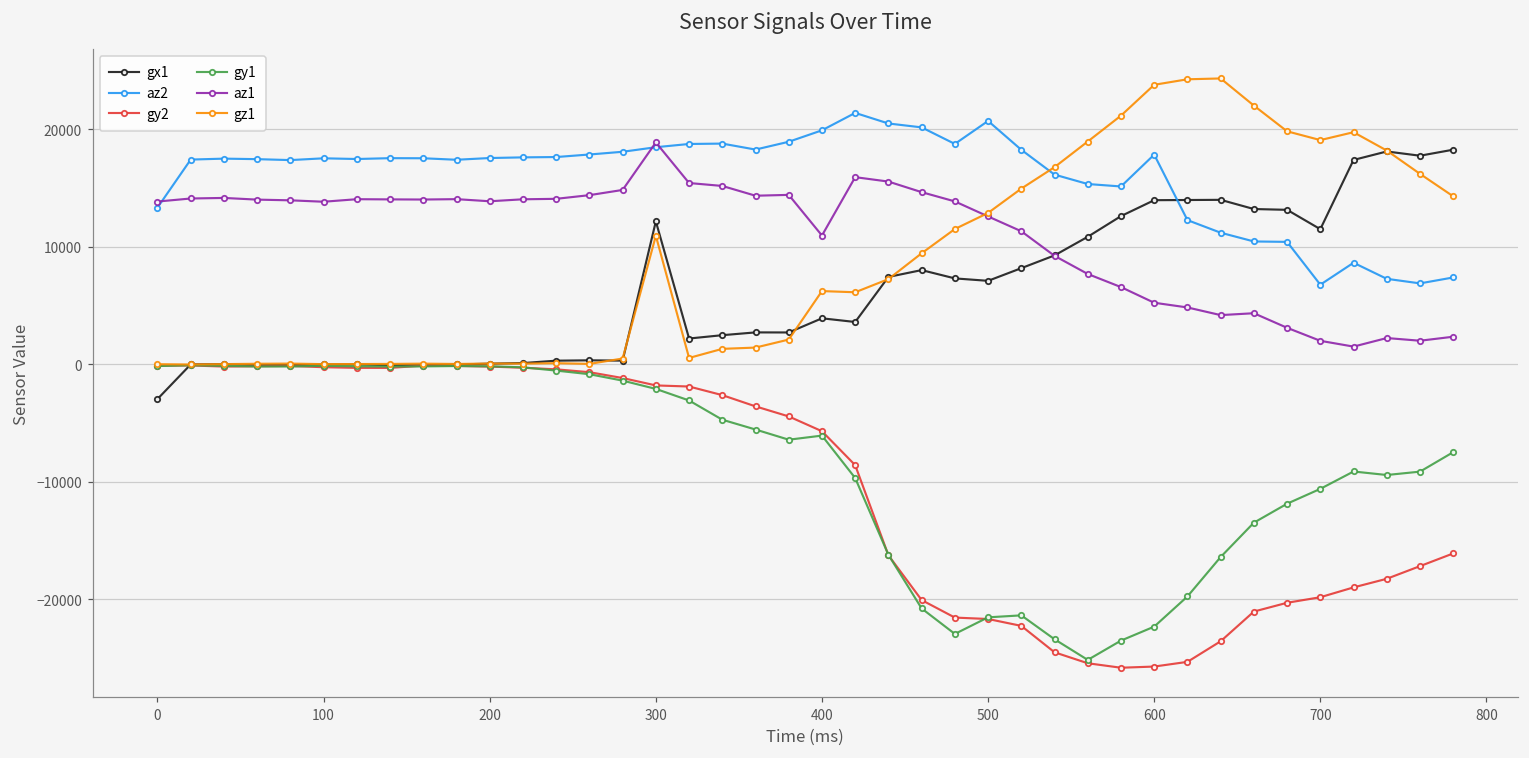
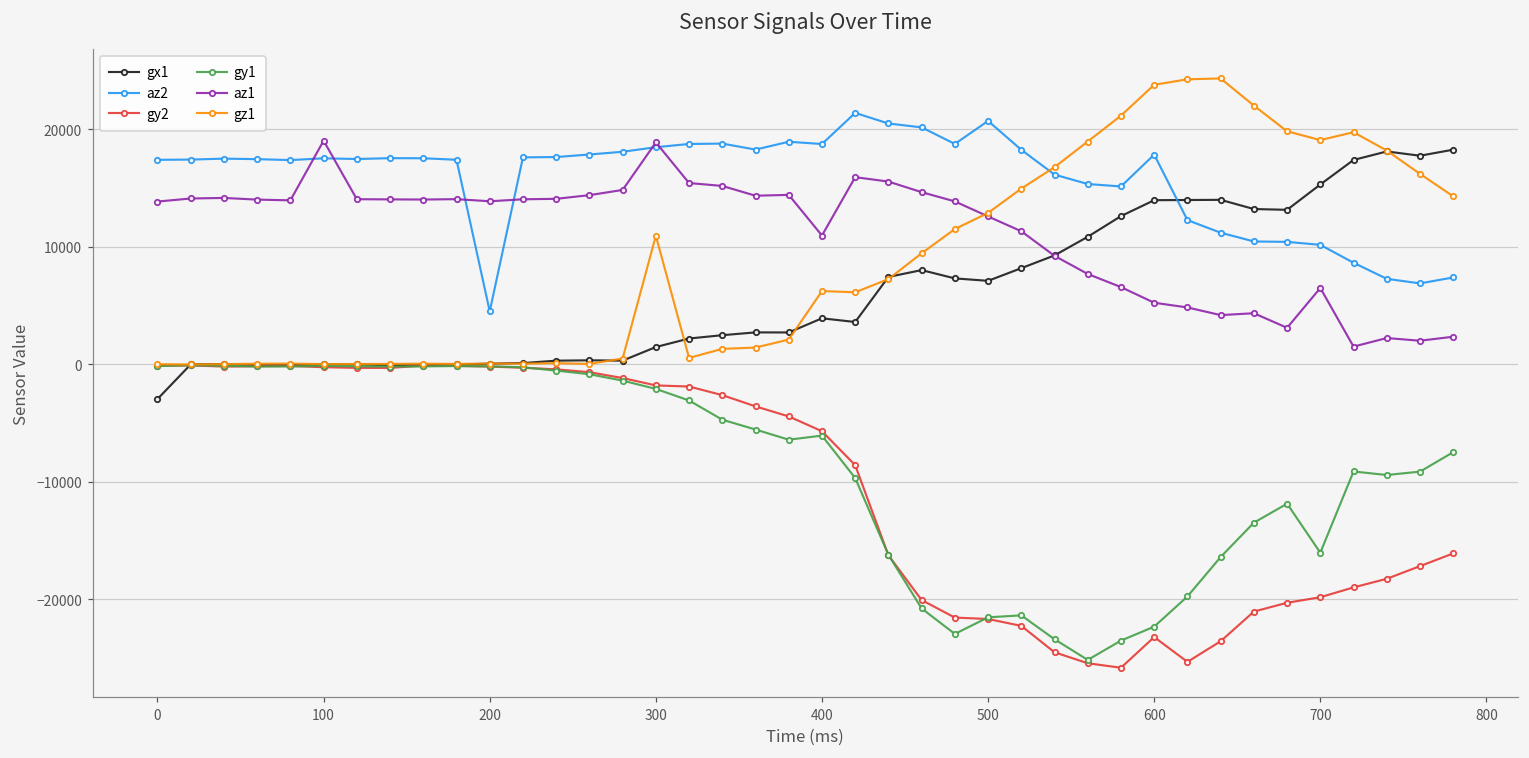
  {
    "gx1": {
      "0": -3000,
-     "300": 12100,
+     "300": 1400,
      "400": 3900,
      "500": 7100,
      "600": 13900,
-     "700": 11500
+     "700": 15300
    },
    "az2": {
-     "0": 13300,
+     "0": 17400,
      "100": 17500,
-     "200": 17500,
+     "200": 4500,
      "300": 18500,
-     "400": 19900,
+     "400": 18700,
      "500": 20700,
      "600": 17800,
-     "700": 6800
+     "700": 10100
    },
    "gy2": {
      "300": -1800,
      "400": -5700,
-     "600": -25700,
+     "600": -23200,
      "700": -19800
    },
    "gy1": {
      "300": -2100,
      "400": -6100,
      "600": -22300,
-     "700": -10600
+     "700": -16100
    },
    "az1": {
      "0": 13800,
-     "100": 13800,
+     "100": 19000,
      "200": 13900,
      "300": 18900,
      "400": 10900,
      "500": 12600,
      "600": 5200,
-     "700": 2000
+     "700": 6500
    },
    "gz1": {
      "300": 10900,
      "400": 6200,
      "500": 12900,
      "600": 23800,
      "700": 19100
    }
  }
